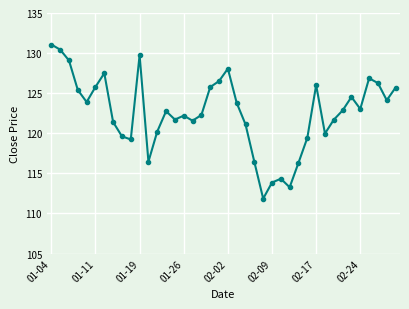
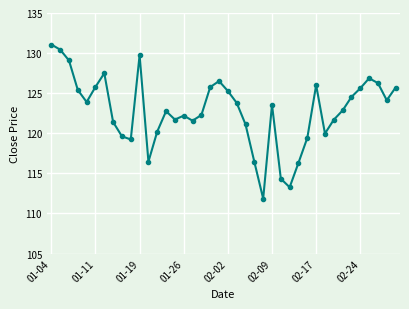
  {
    "01-04": 131,
    "01-11": 126,
    "01-19": 130,
    "01-26": 122,
-   "02-02": 128,
-   "02-09": 114,
+   "02-02": 125,
+   "02-09": 124,
    "02-17": 126,
-   "02-24": 123
+   "02-24": 126
  }
